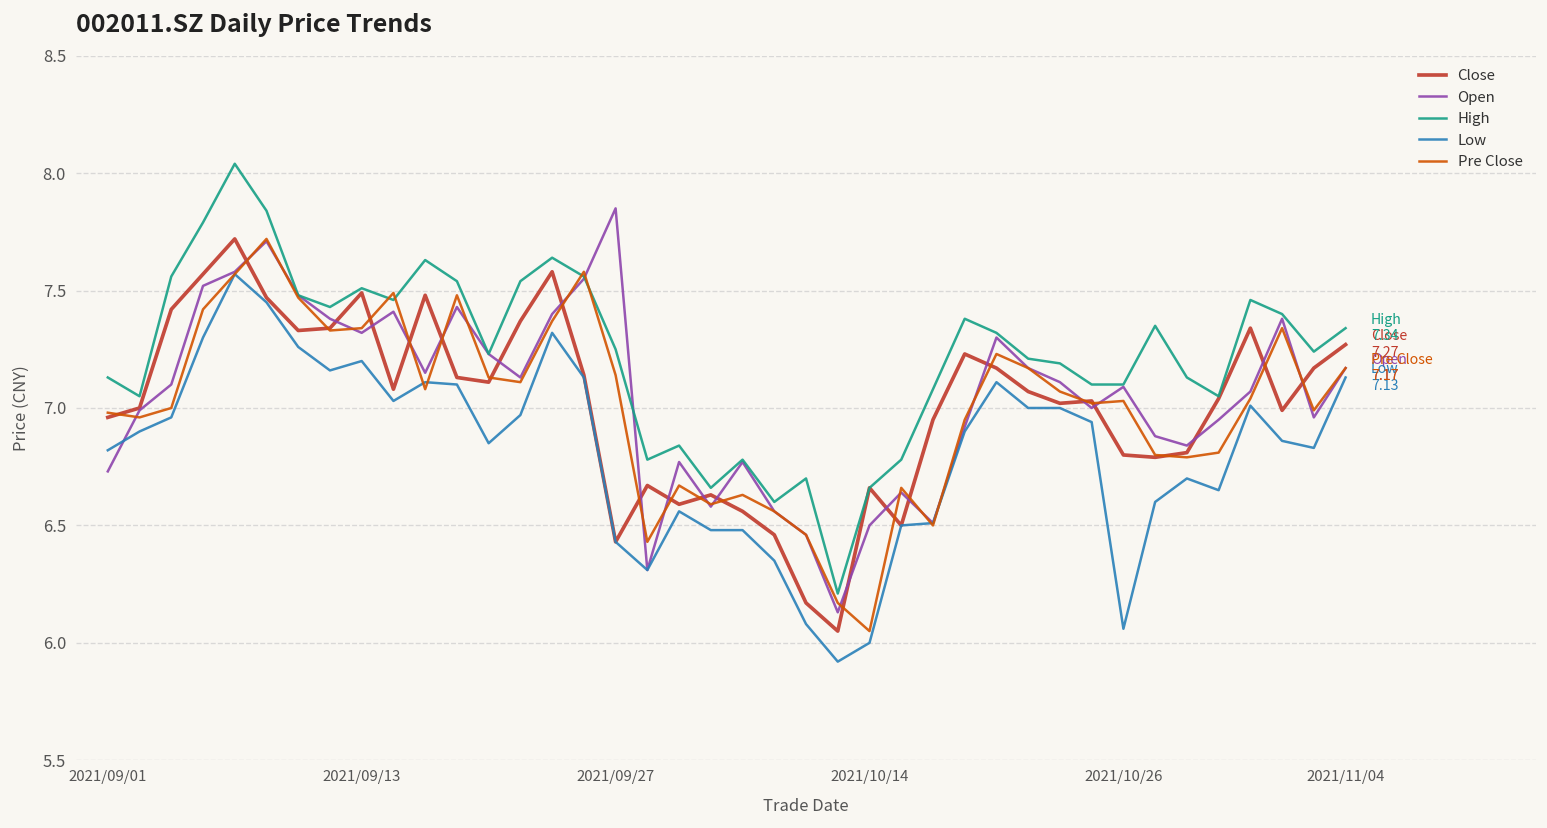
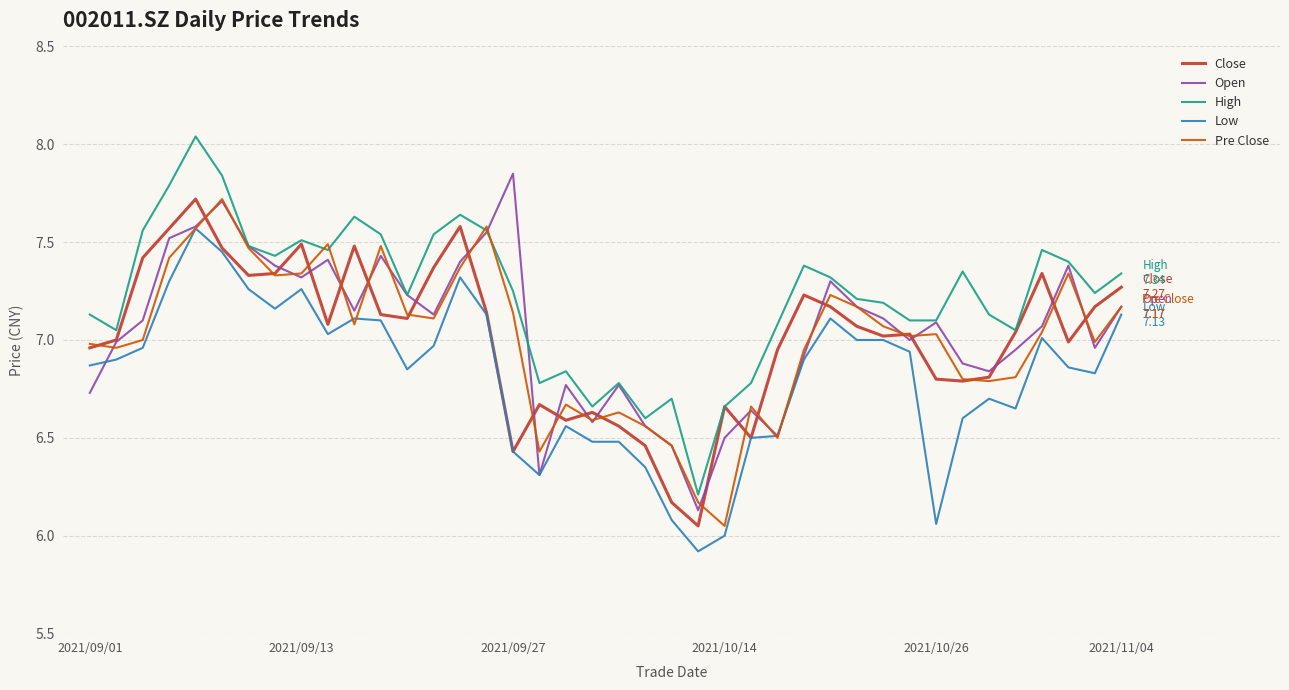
  {
    "Open": {
      "2021/09/01": 6.73,
      "2021/09/13": 7.32,
      "2021/09/27": 7.85,
      "2021/10/14": 6.50
    },
    "High": {
      "2021/09/01": 7.13,
      "2021/09/13": 7.51,
      "2021/09/27": 7.25
    },
    "Low": {
-     "2021/09/01": 6.82,
-     "2021/09/13": 7.20,
+     "2021/09/01": 6.87,
+     "2021/09/13": 7.26,
      "2021/10/14": 6.00,
      "2021/10/26": 6.06
    }
  }
